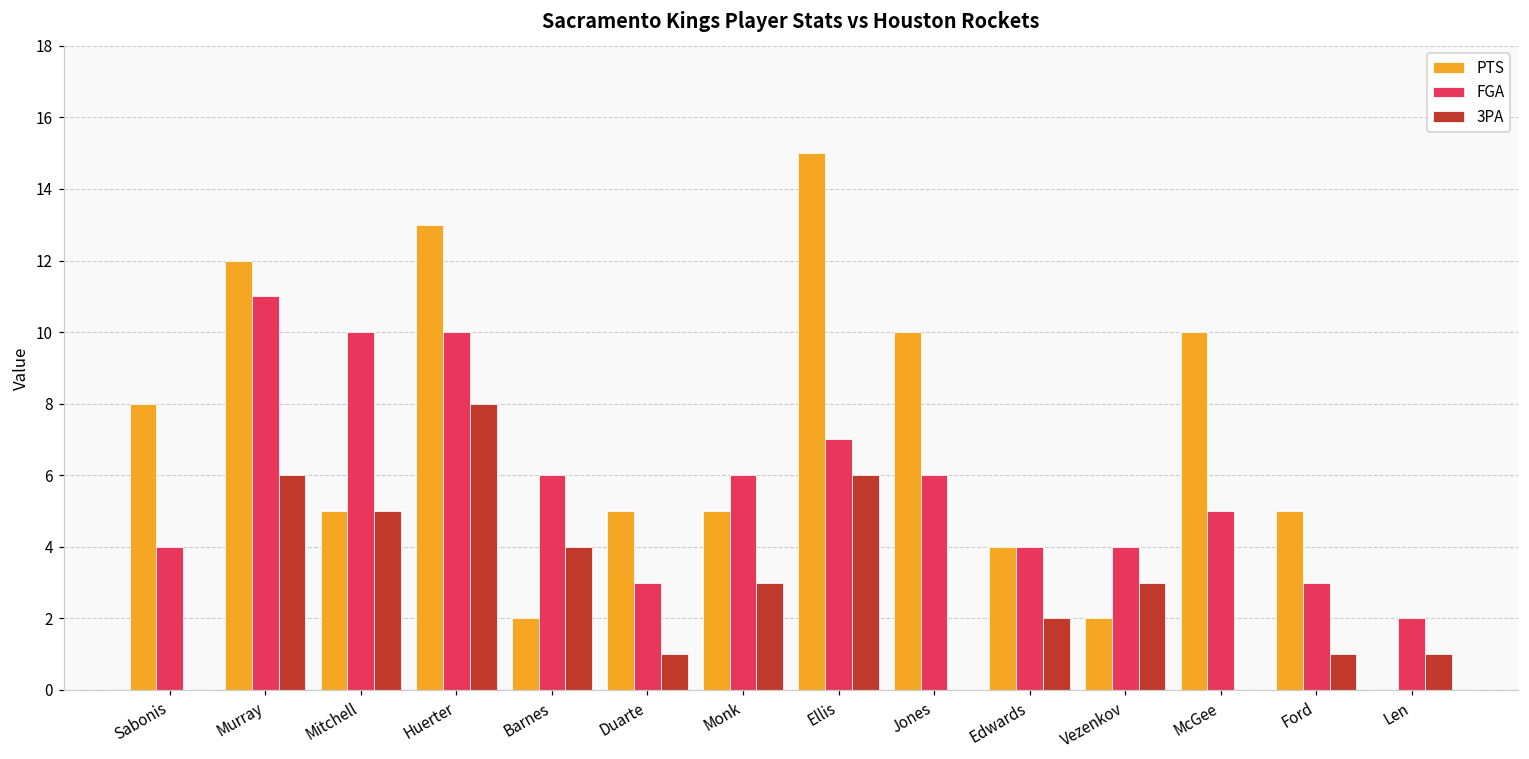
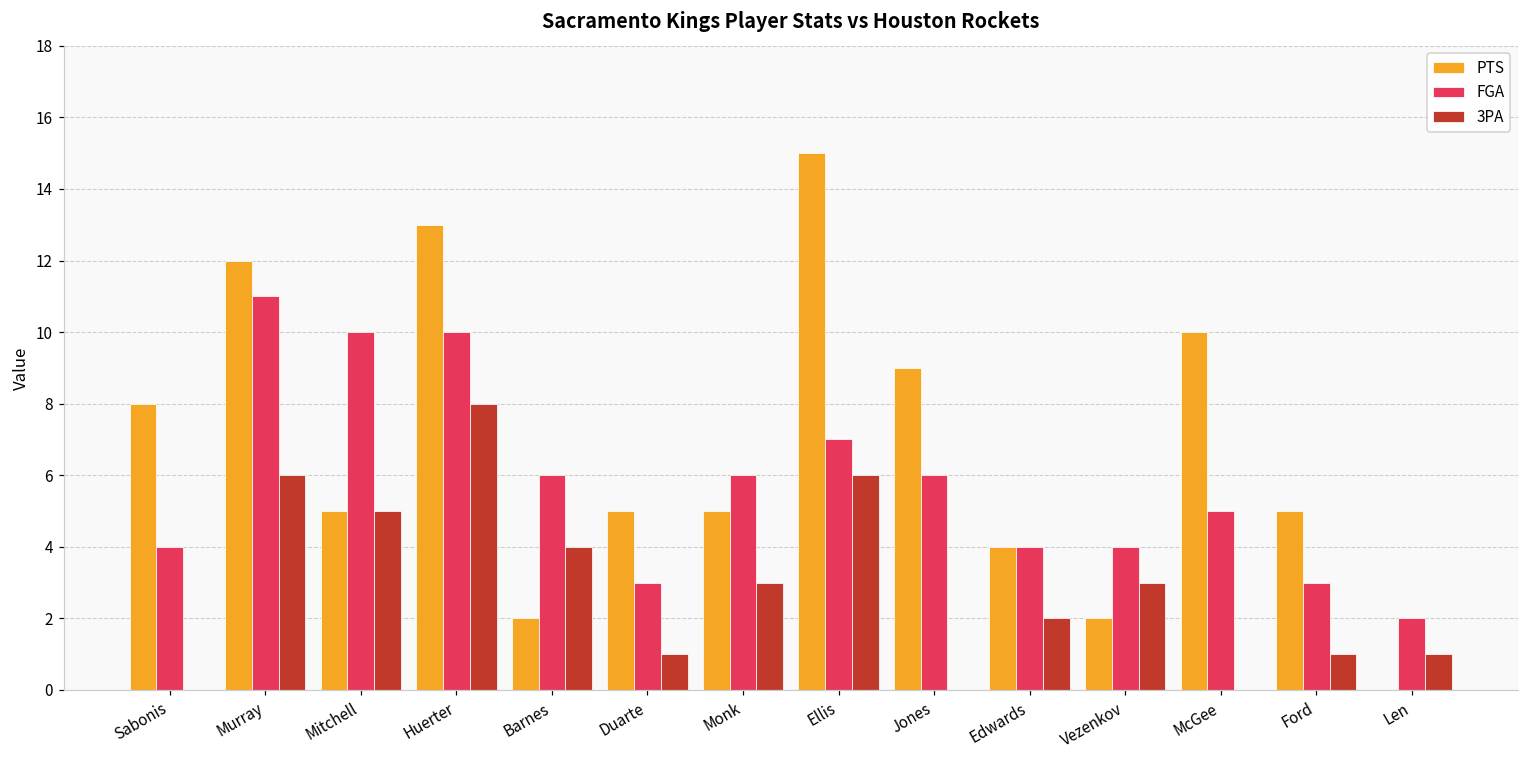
  {
    "PTS": {
      "Sabonis": 8,
      "Murray": 12,
      "Mitchell": 5,
      "Huerter": 13,
      "Barnes": 2,
      "Duarte": 5,
      "Monk": 5,
      "Ellis": 15,
-     "Jones": 10,
+     "Jones": 9,
      "Edwards": 4,
      "Vezenkov": 2,
      "McGee": 10,
      "Ford": 5,
      "Len": 0
    },
    "FGA": {
      "Sabonis": 4,
      "Murray": 11,
      "Mitchell": 10,
      "Huerter": 10,
      "Barnes": 6,
      "Duarte": 3,
      "Monk": 6,
      "Ellis": 7,
      "Jones": 6,
      "Edwards": 4,
      "Vezenkov": 4,
      "McGee": 5,
      "Ford": 3,
      "Len": 2
    },
    "3PA": {
      "Sabonis": 0,
      "Murray": 6,
      "Mitchell": 5,
      "Huerter": 8,
      "Barnes": 4,
      "Duarte": 1,
      "Monk": 3,
      "Ellis": 6,
      "Jones": 0,
      "Edwards": 2,
      "Vezenkov": 3,
      "McGee": 0,
      "Ford": 1,
      "Len": 1
    }
  }
